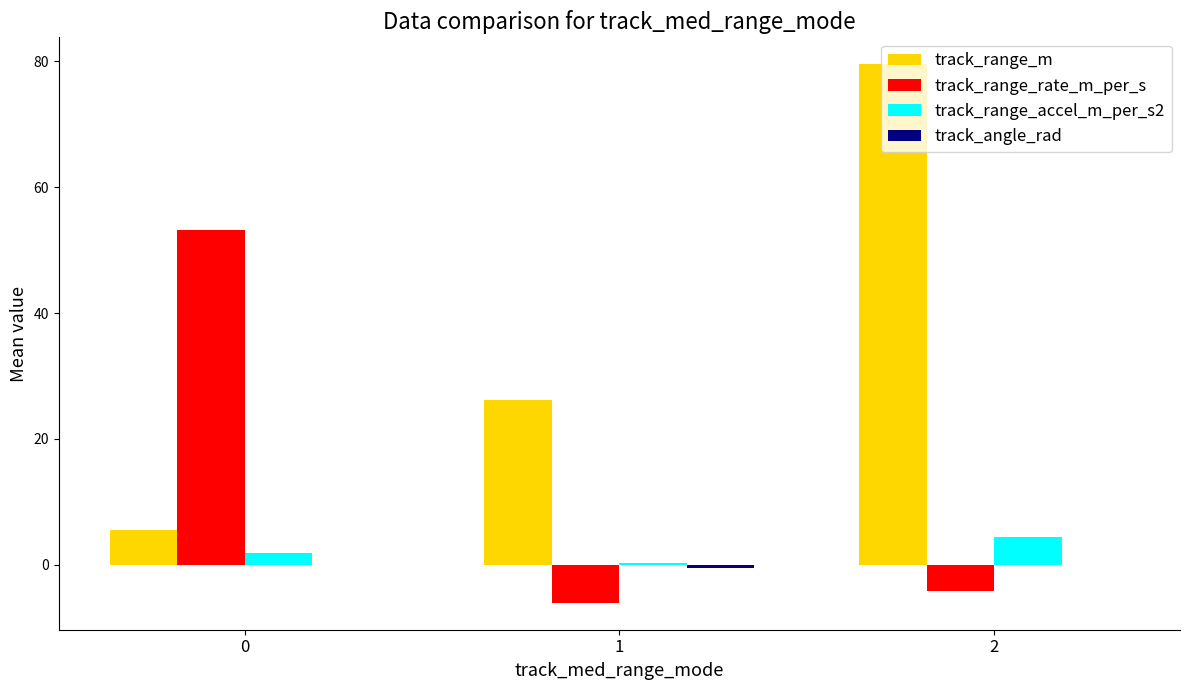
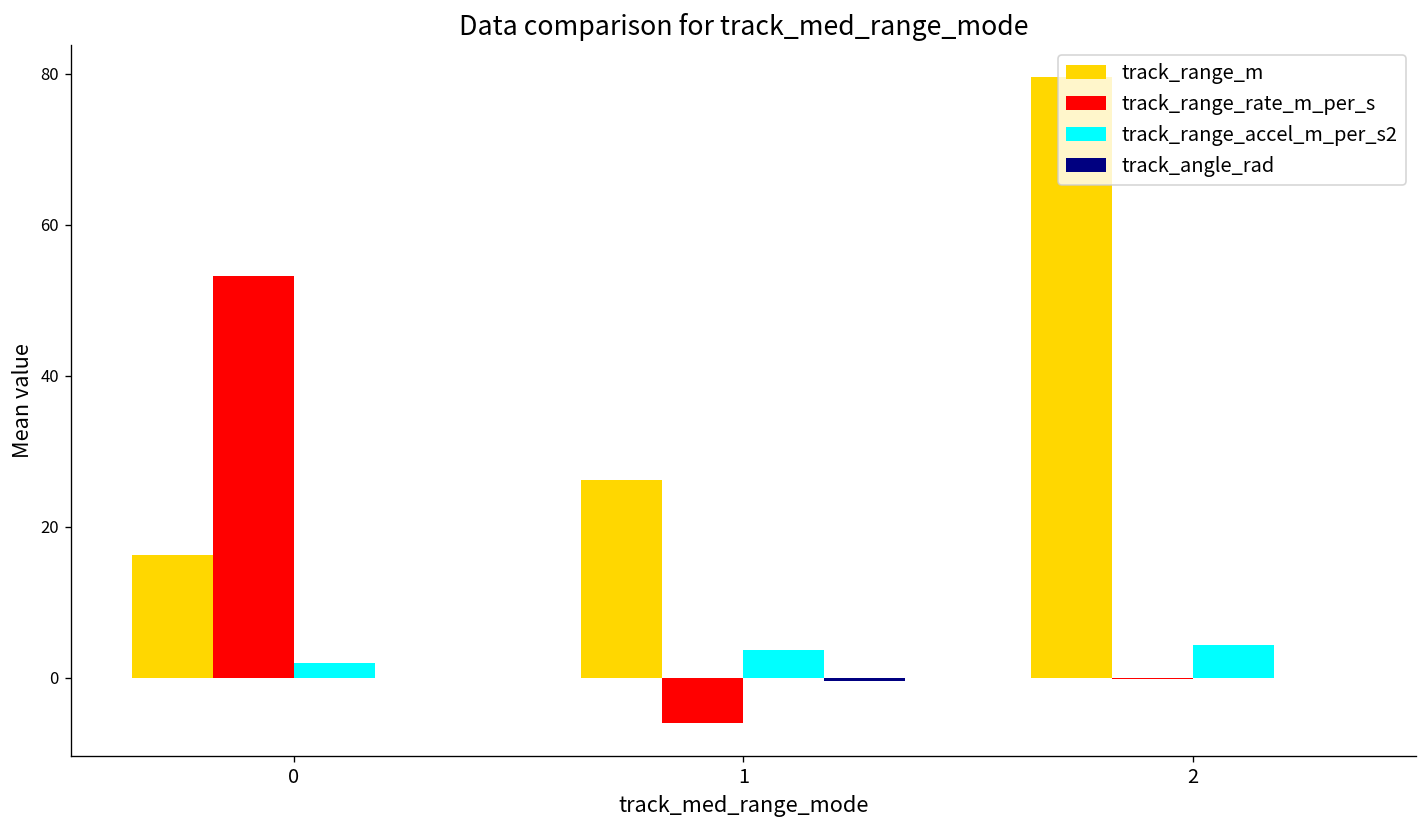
  {
    "track_range_m": {
-     "0": 6,
+     "0": 16,
      "1": 26
    },
    "track_range_rate_m_per_s": {
      "0": 53,
      "1": -6,
-     "2": -4
+     "2": 0
    },
    "track_range_accel_m_per_s2": {
      "0": 2,
-     "1": 0,
+     "1": 4,
      "2": 4
    },
    "track_angle_rad": {
      "1": 0
    }
  }
